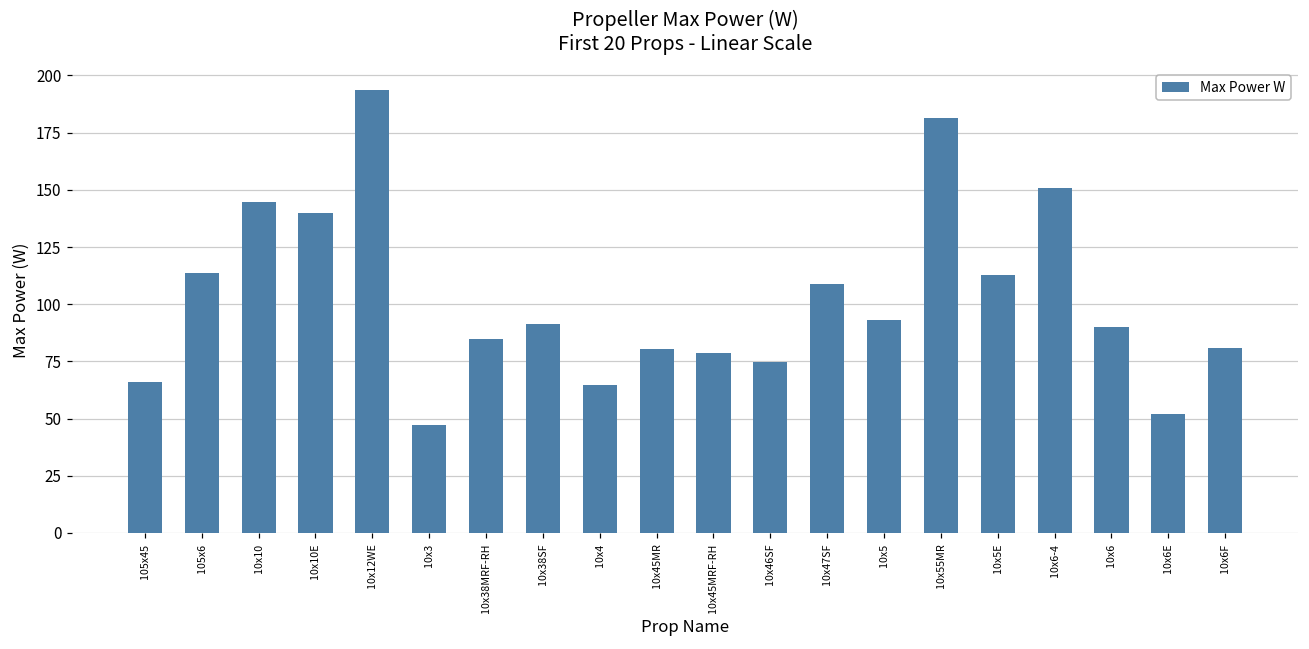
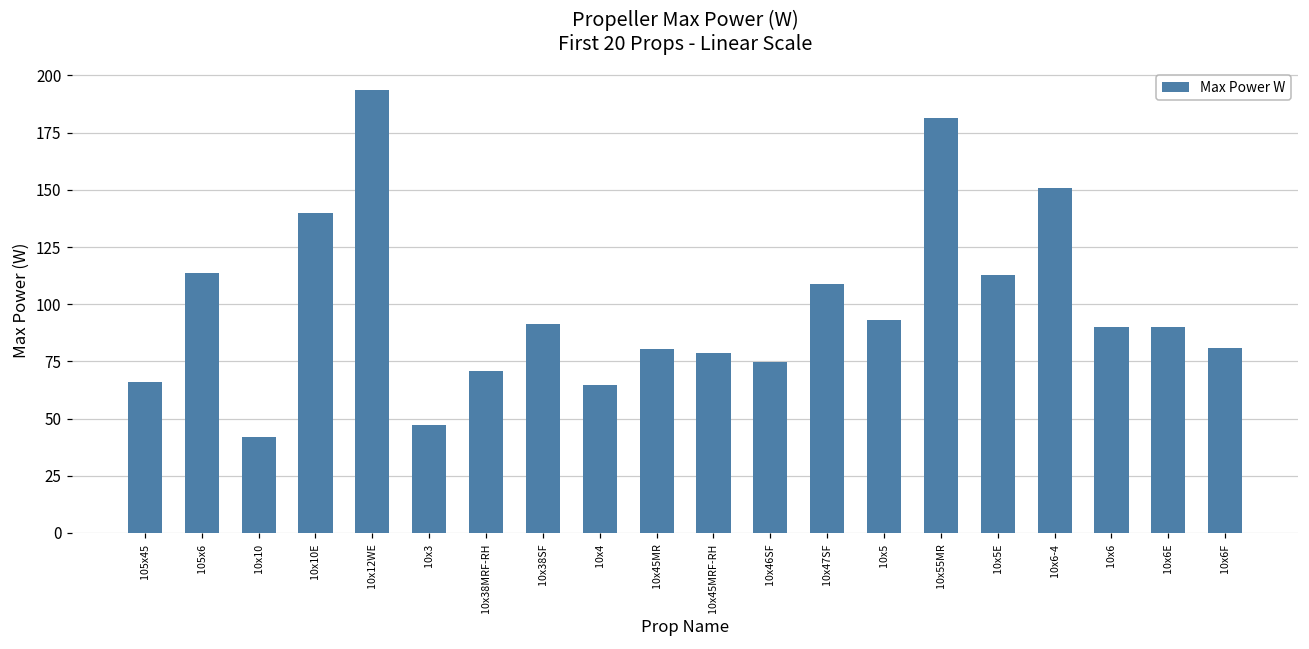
  {
    "105x45": 66,
    "105x6": 114,
-   "10x10": 145,
+   "10x10": 42,
    "10x10E": 140,
    "10x12WE": 193,
    "10x3": 47,
-   "10x38MRF-RH": 85,
+   "10x38MRF-RH": 71,
    "10x38SF": 91,
    "10x4": 65,
    "10x45MR": 80,
    "10x45MRF-RH": 79,
    "10x46SF": 75,
    "10x47SF": 109,
    "10x5": 93,
    "10x55MR": 181,
    "10x5E": 113,
    "10x6-4": 151,
    "10x6": 90,
-   "10x6E": 52,
+   "10x6E": 90,
    "10x6F": 81
  }
